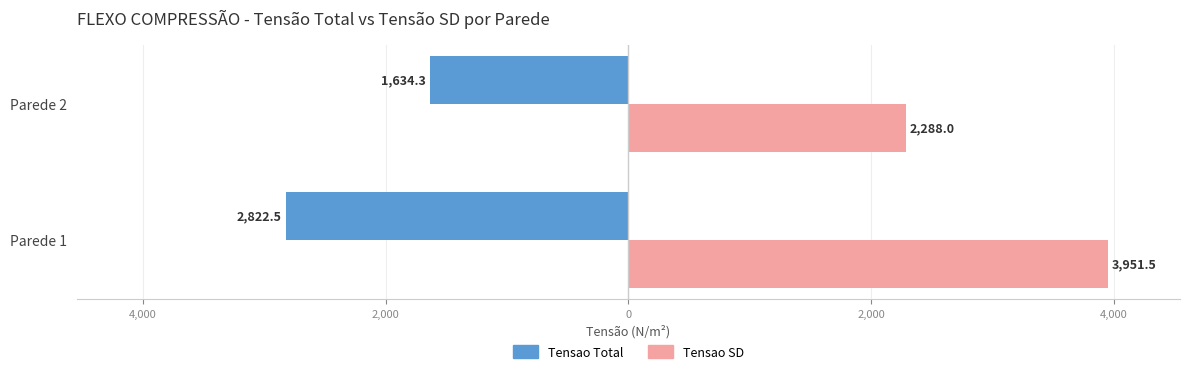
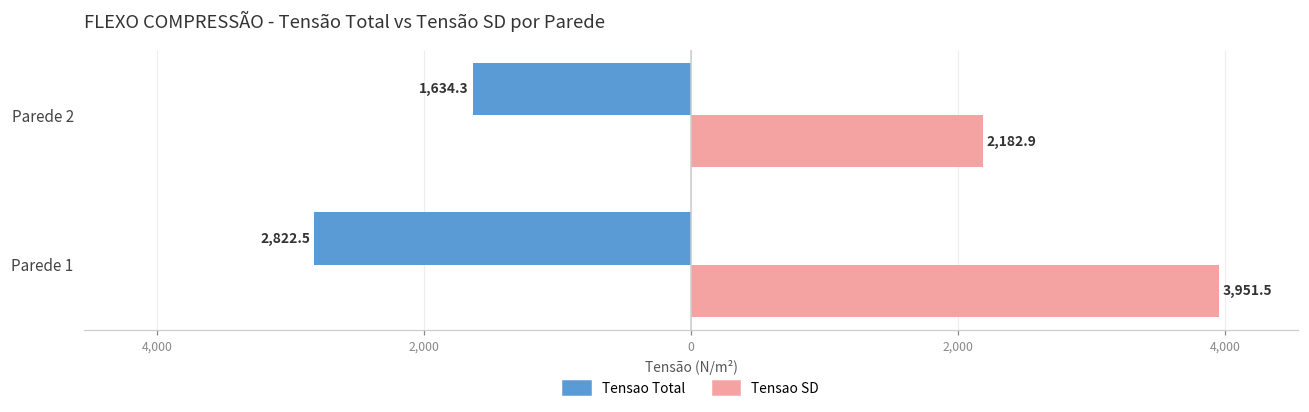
  {
    "Tensao SD": {
-     "Parede 2": "2,288.0",
+     "Parede 2": "2,182.9",
      "Parede 1": "3,951.5"
    }
  }
